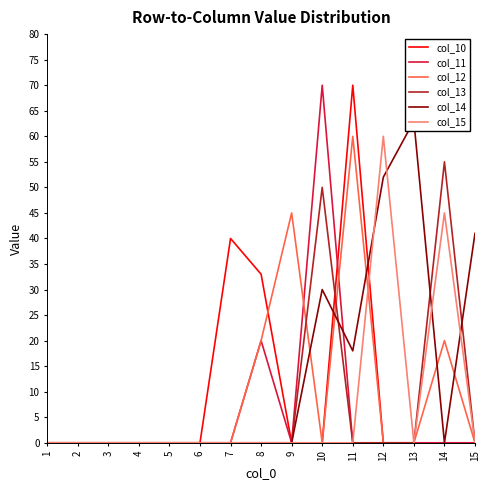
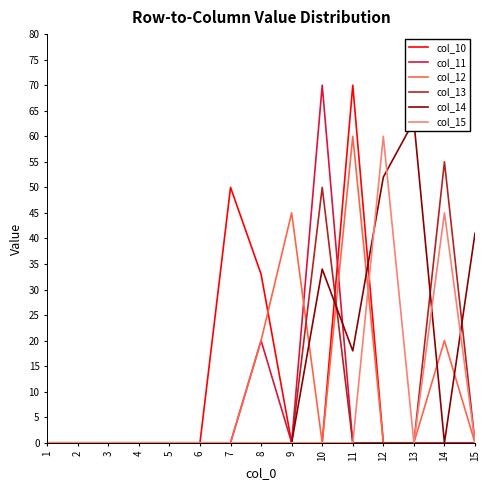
  {
    "col_10": {
-     "7": 40,
+     "7": 50,
      "8": 33,
      "11": 70
    },
    "col_14": {
-     "10": 30,
+     "10": 34,
      "11": 18,
      "12": 52,
      "15": 41
    }
  }
